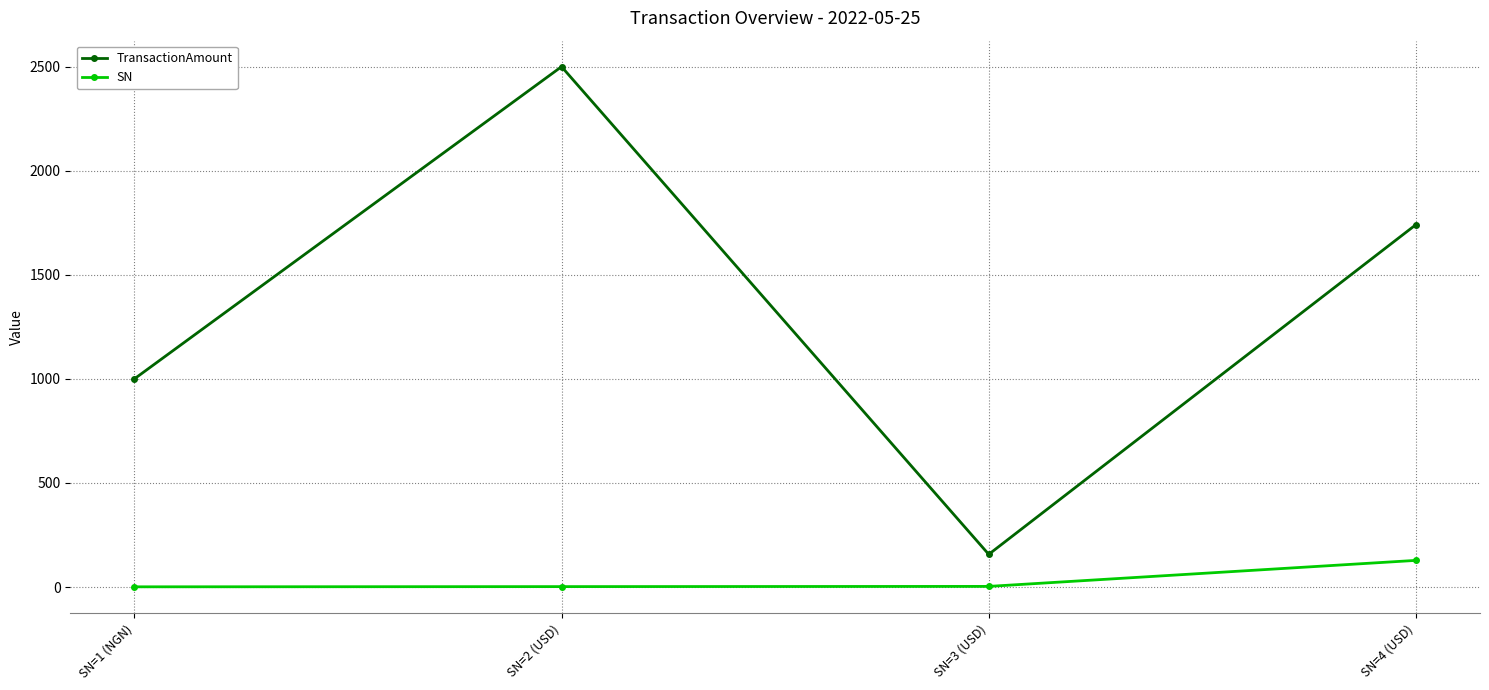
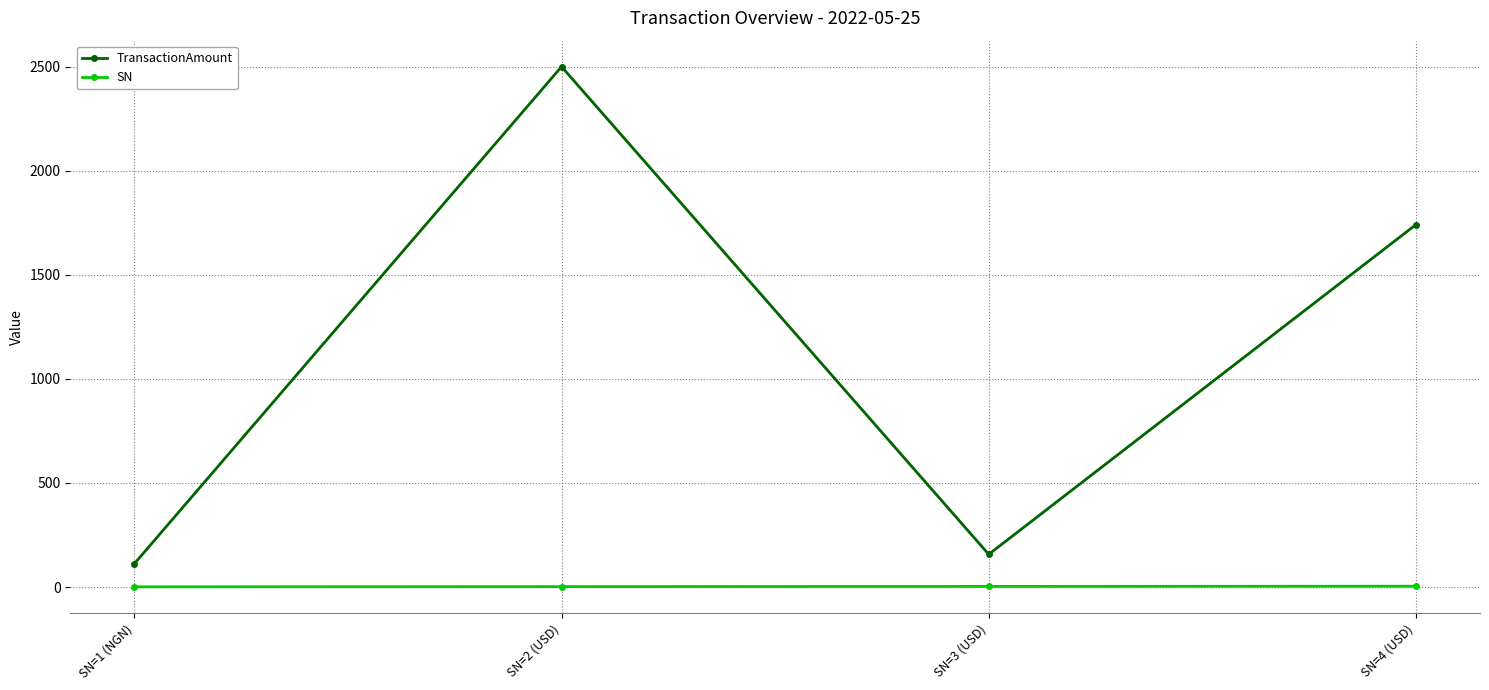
  {
    "TransactionAmount": {
-     "SN=1 (NGN)": 1000,
+     "SN=1 (NGN)": 110,
      "SN=2 (USD)": 2500,
      "SN=3 (USD)": 160,
      "SN=4 (USD)": 1740
    },
    "SN": {
      "SN=1 (NGN)": 0,
      "SN=2 (USD)": 0,
      "SN=3 (USD)": 0,
-     "SN=4 (USD)": 130
+     "SN=4 (USD)": 0
    }
  }
